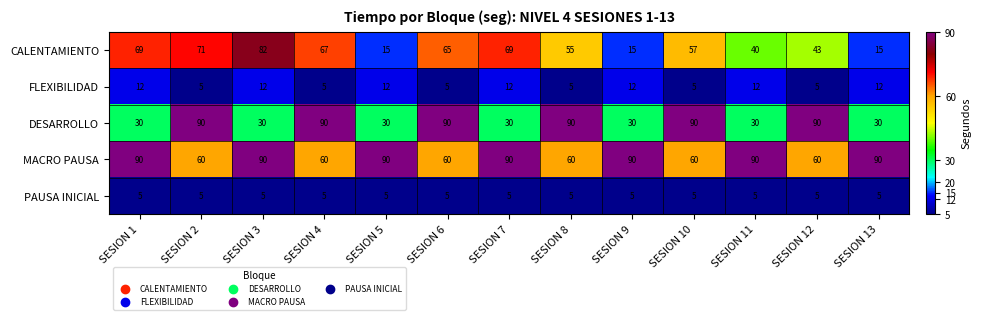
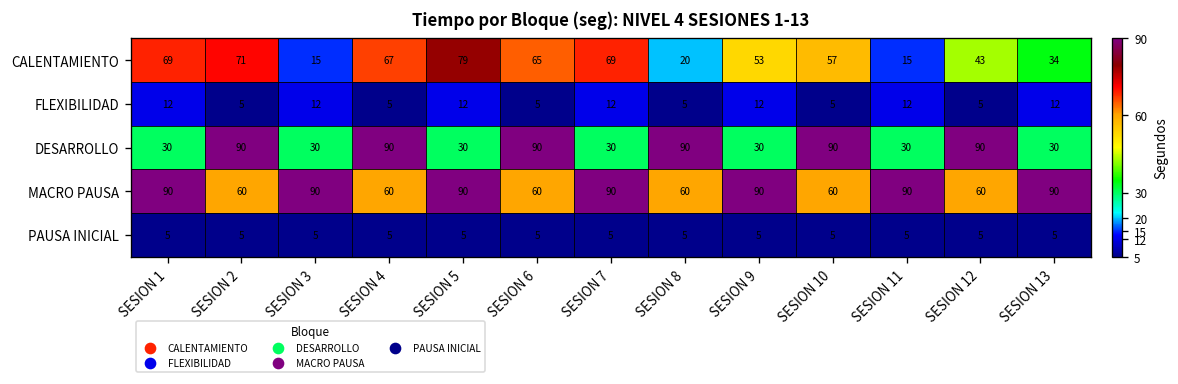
  {
    "CALENTAMIENTO": {
      "SESION 1": 69,
      "SESION 2": 71,
-     "SESION 3": 82,
+     "SESION 3": 15,
      "SESION 4": 67,
-     "SESION 5": 15,
+     "SESION 5": 79,
      "SESION 6": 65,
      "SESION 7": 69,
-     "SESION 8": 55,
-     "SESION 9": 15,
+     "SESION 8": 20,
+     "SESION 9": 53,
      "SESION 10": 57,
-     "SESION 11": 40,
+     "SESION 11": 15,
      "SESION 12": 43,
-     "SESION 13": 15
+     "SESION 13": 34
    },
    "FLEXIBILIDAD": {
      "SESION 1": 12,
      "SESION 2": 5,
      "SESION 3": 12,
      "SESION 4": 5,
      "SESION 5": 12,
      "SESION 6": 5,
      "SESION 7": 12,
      "SESION 8": 5,
      "SESION 9": 12,
      "SESION 10": 5,
      "SESION 11": 12,
      "SESION 12": 5,
      "SESION 13": 12
    },
    "DESARROLLO": {
      "SESION 1": 30,
      "SESION 2": 90,
      "SESION 3": 30,
      "SESION 4": 90,
      "SESION 5": 30,
      "SESION 6": 90,
      "SESION 7": 30,
      "SESION 8": 90,
      "SESION 9": 30,
      "SESION 10": 90,
      "SESION 11": 30,
      "SESION 12": 90,
      "SESION 13": 30
    },
    "MACRO PAUSA": {
      "SESION 1": 90,
      "SESION 2": 60,
      "SESION 3": 90,
      "SESION 4": 60,
      "SESION 5": 90,
      "SESION 6": 60,
      "SESION 7": 90,
      "SESION 8": 60,
      "SESION 9": 90,
      "SESION 10": 60,
      "SESION 11": 90,
      "SESION 12": 60,
      "SESION 13": 90
    },
    "PAUSA INICIAL": {
      "SESION 1": 5,
      "SESION 2": 5,
      "SESION 3": 5,
      "SESION 4": 5,
      "SESION 5": 5,
      "SESION 6": 5,
      "SESION 7": 5,
      "SESION 8": 5,
      "SESION 9": 5,
      "SESION 10": 5,
      "SESION 11": 5,
      "SESION 12": 5,
      "SESION 13": 5
    }
  }
